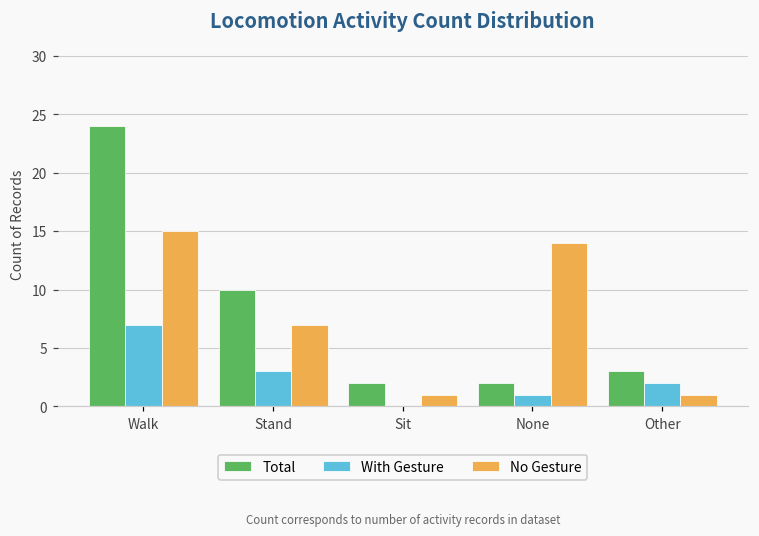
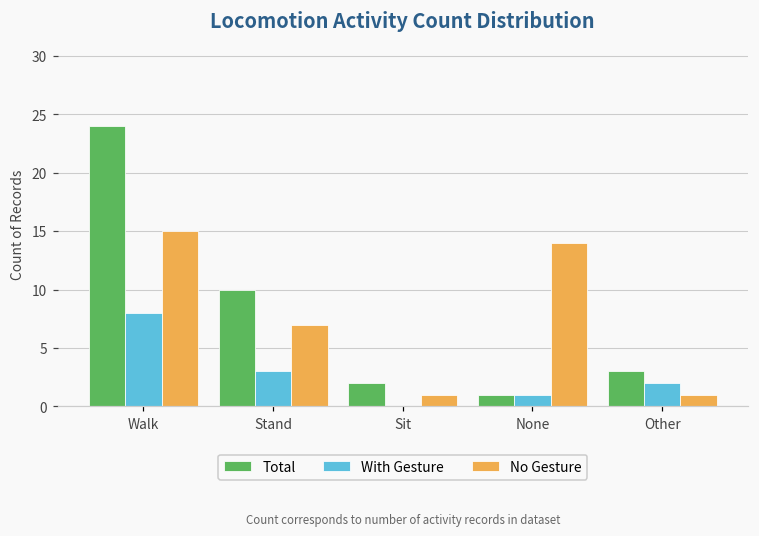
  {
    "Total": {
      "Walk": 24,
      "Stand": 10,
      "Sit": 2,
-     "None": 2,
+     "None": 1,
      "Other": 3
    },
    "With Gesture": {
-     "Walk": 7,
+     "Walk": 8,
      "Stand": 3,
      "Sit": 0,
      "None": 1,
      "Other": 2
    },
    "No Gesture": {
      "Walk": 15,
      "Stand": 7,
      "Sit": 1,
      "None": 14,
      "Other": 1
    }
  }
